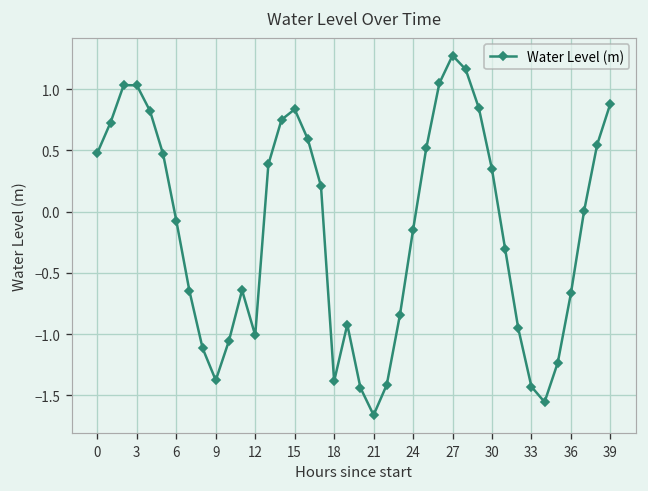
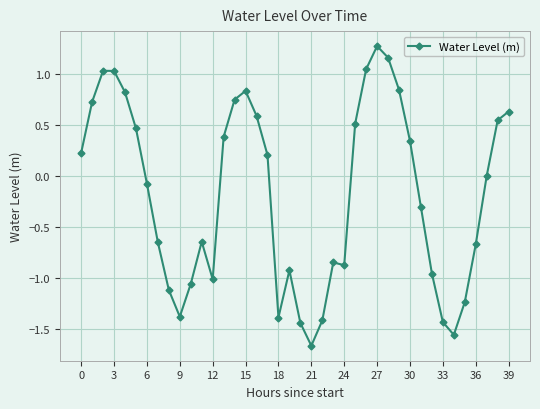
  {
-   "0": 0.48,
+   "0": 0.23,
    "3": 1.03,
    "6": -0.07,
    "9": -1.38,
    "12": -1.01,
    "15": 0.84,
    "18": -1.38,
    "21": -1.66,
-   "24": -0.15,
+   "24": -0.87,
    "27": 1.27,
    "30": 0.35,
    "33": -1.43,
    "36": -0.67,
-   "39": 0.88
+   "39": 0.63
  }
